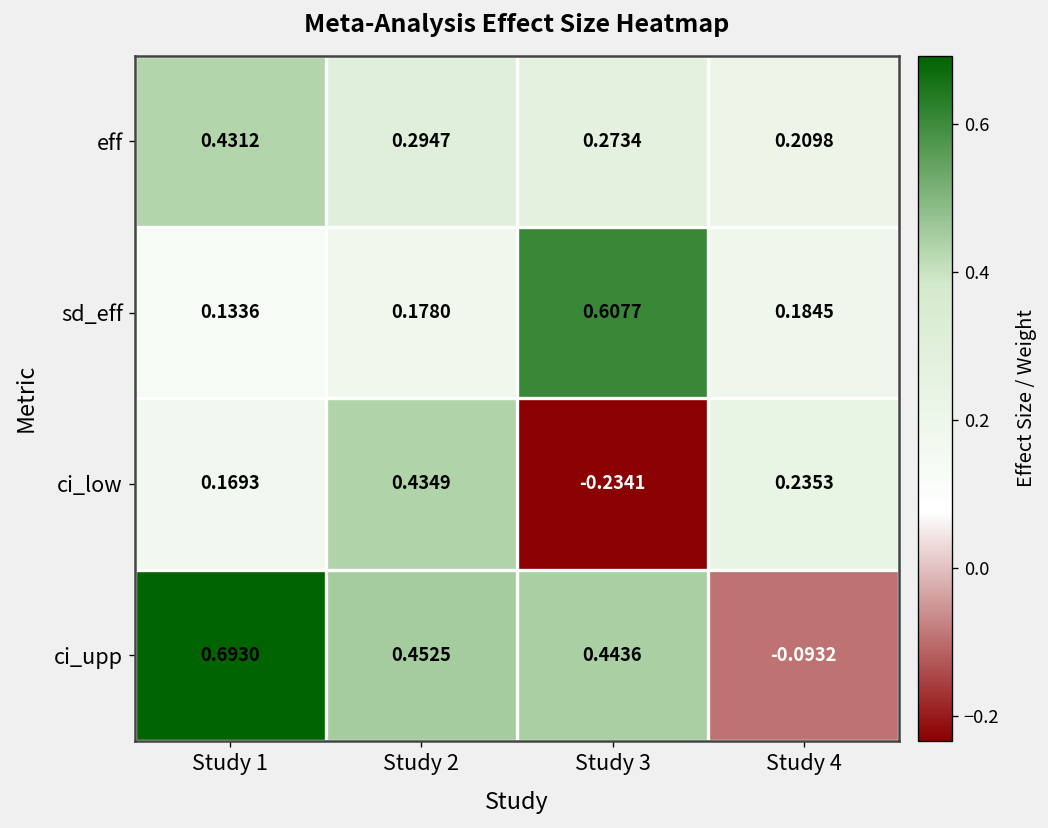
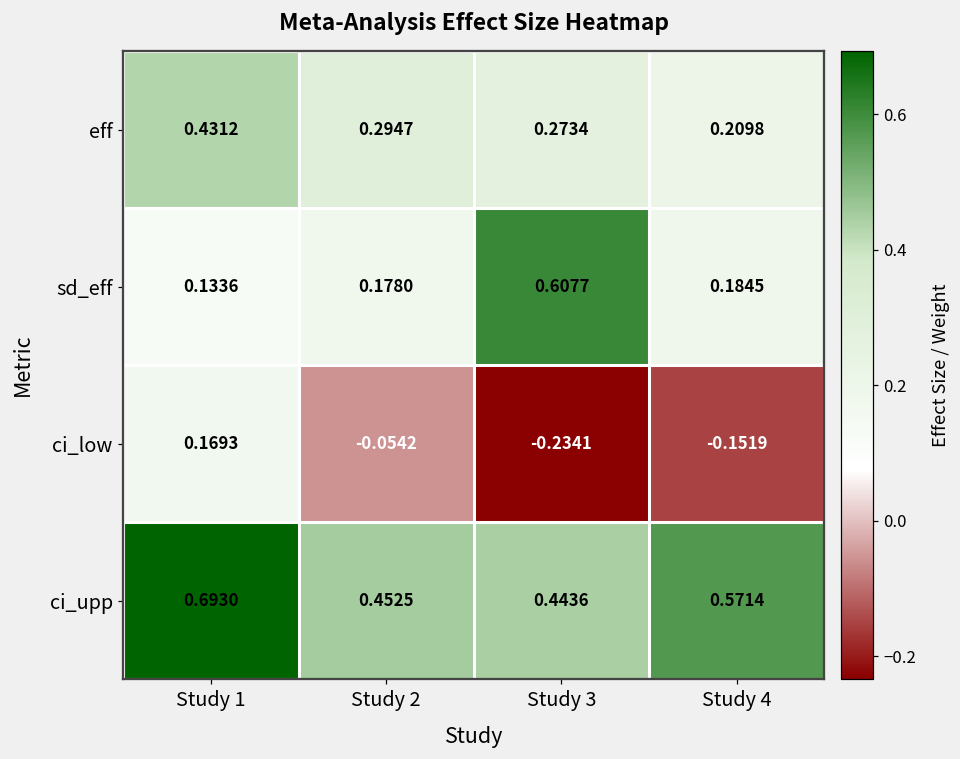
  {
    "eff": {
      "Study 1": 0.4312,
      "Study 2": 0.2947,
      "Study 3": 0.2734,
      "Study 4": 0.2098
    },
    "sd_eff": {
      "Study 1": 0.1336,
      "Study 2": 0.1780,
      "Study 3": 0.6077,
      "Study 4": 0.1845
    },
    "ci_low": {
      "Study 1": 0.1693,
-     "Study 2": 0.4349,
+     "Study 2": -0.0542,
      "Study 3": -0.2341,
-     "Study 4": 0.2353
+     "Study 4": -0.1519
    },
    "ci_upp": {
      "Study 1": 0.6930,
      "Study 2": 0.4525,
      "Study 3": 0.4436,
-     "Study 4": -0.0932
+     "Study 4": 0.5714
    }
  }
